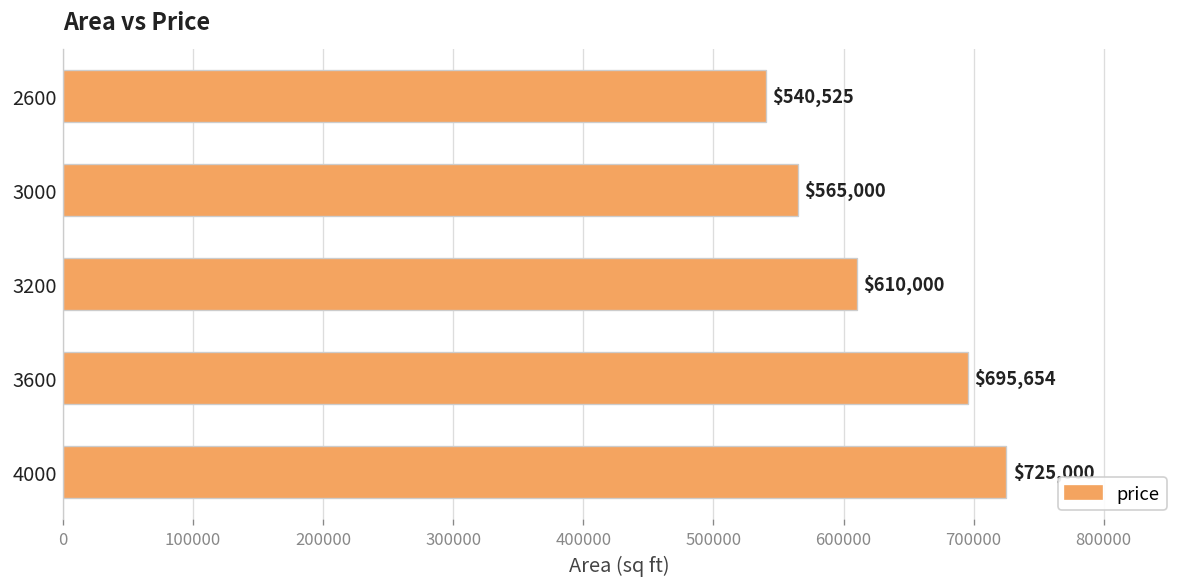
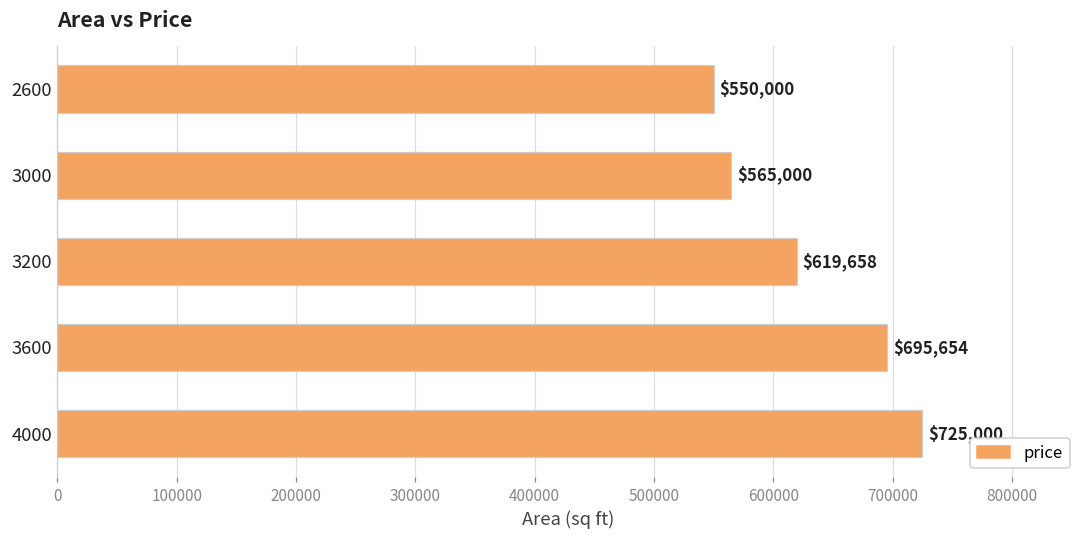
  {
-   "2600": "$540,525",
+   "2600": "$550,000",
    "3000": "$565,000",
-   "3200": "$610,000",
+   "3200": "$619,658",
    "3600": "$695,654"
  }
